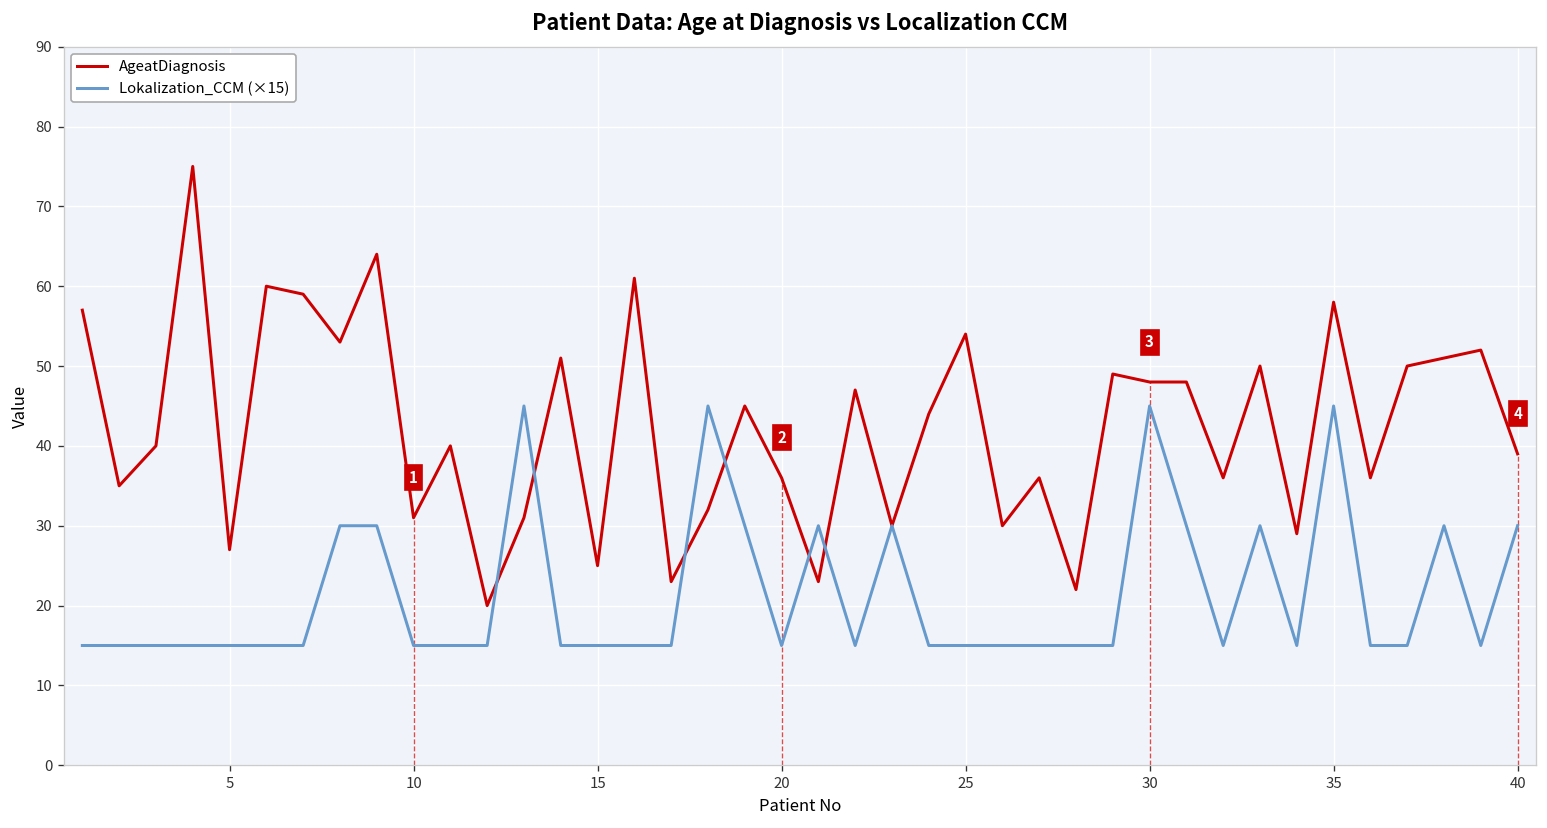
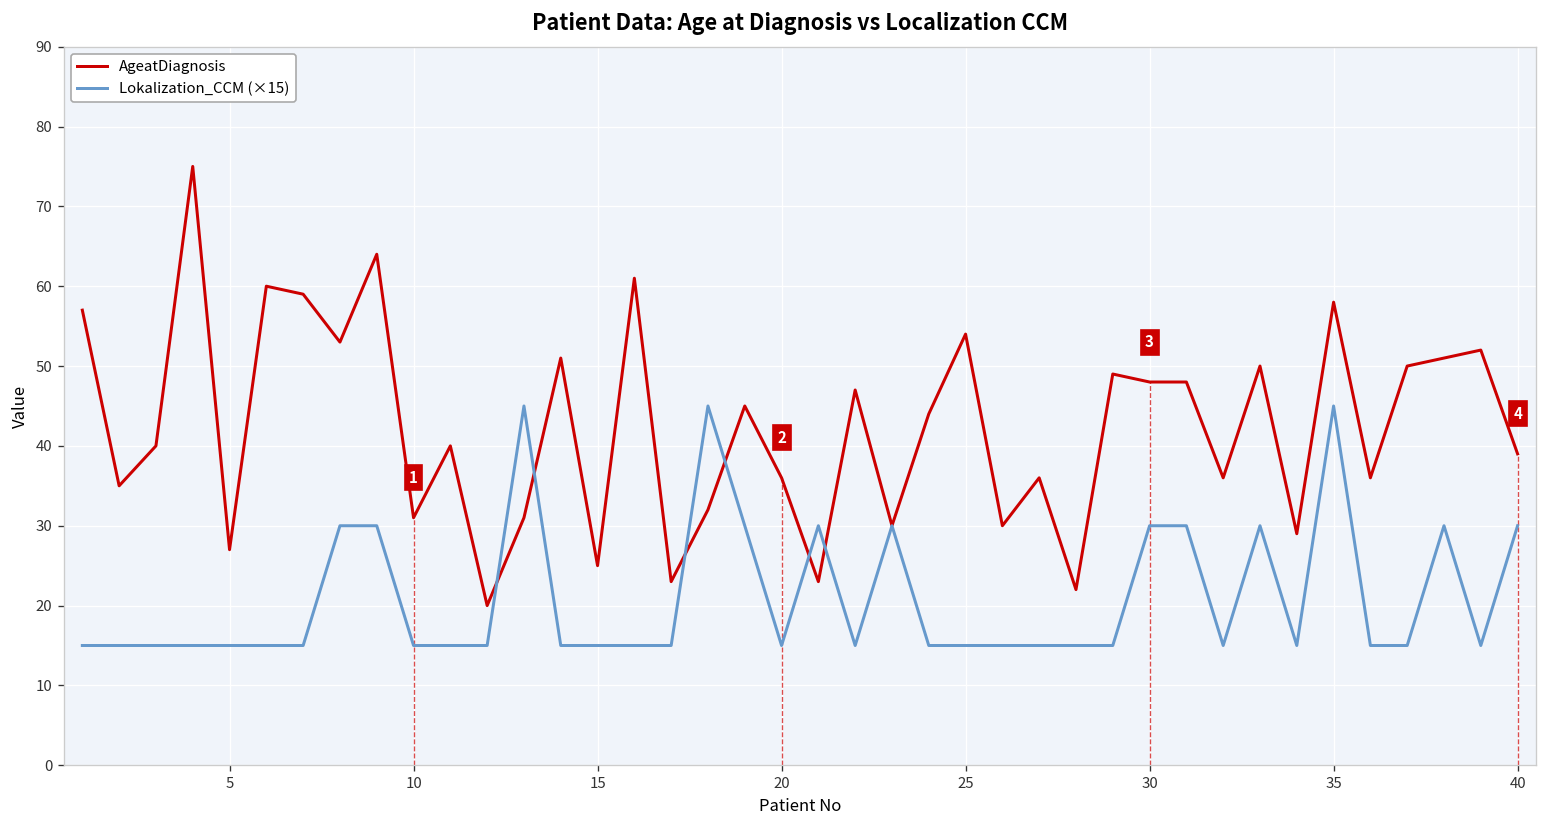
  {
    "Lokalization_CCM (×15)": {
      "5": 15,
      "10": 15,
      "15": 15,
      "20": 15,
      "25": 15,
-     "30": 45,
+     "30": 30,
      "35": 45,
      "40": 30
    }
  }
